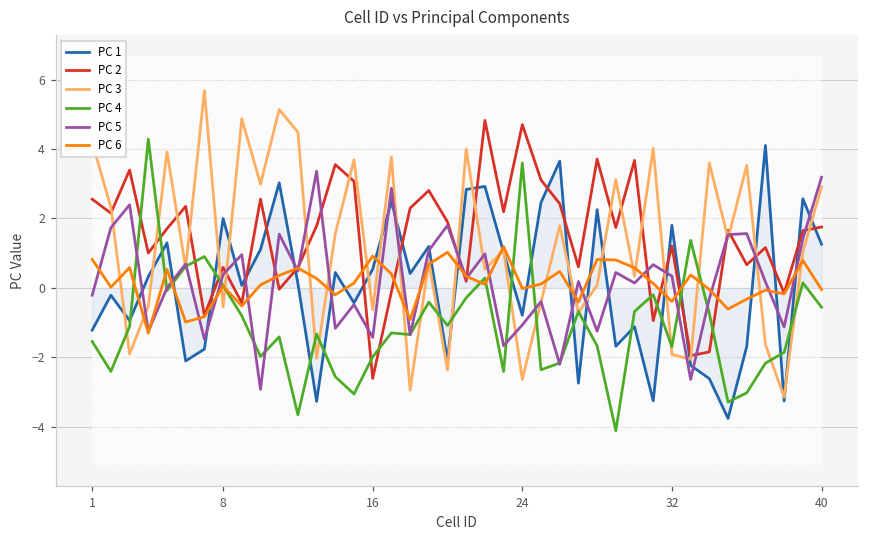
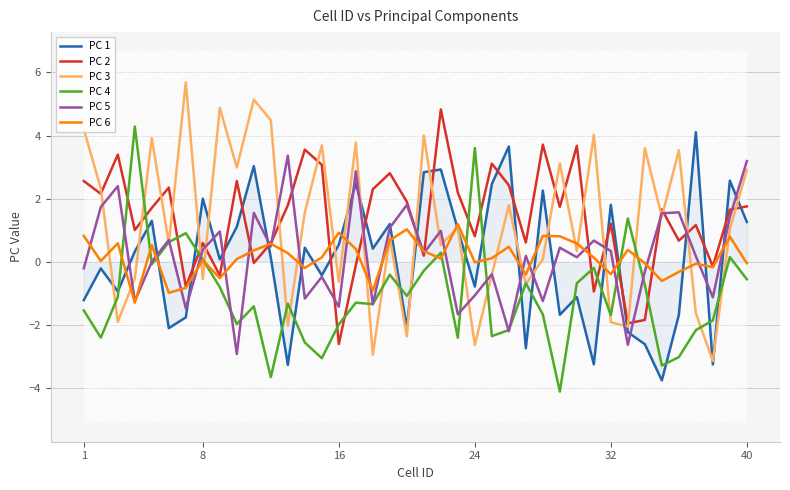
  {
    "PC 2": {
      "1": 2.6,
      "8": 0.6,
      "16": -2.6,
-     "24": 4.7,
+     "24": 0.8,
      "32": 1.2,
      "40": 1.8
    },
    "PC 3": {
      "8": -0.6,
      "16": -0.6,
      "24": -2.6,
      "32": -1.9,
      "40": 2.9
    },
    "PC 4": {
      "1": -1.5,
      "16": -2.0,
      "24": 3.6,
      "32": -1.7,
      "40": -0.6
    },
    "PC 5": {
      "1": -0.2,
      "8": 0.4,
      "16": -1.4,
      "24": -1.1,
      "32": 0.3,
      "40": 3.2
    },
    "PC 6": {
      "1": 0.8,
      "16": 0.9,
      "32": -0.4,
      "40": 0.0
    }
  }
